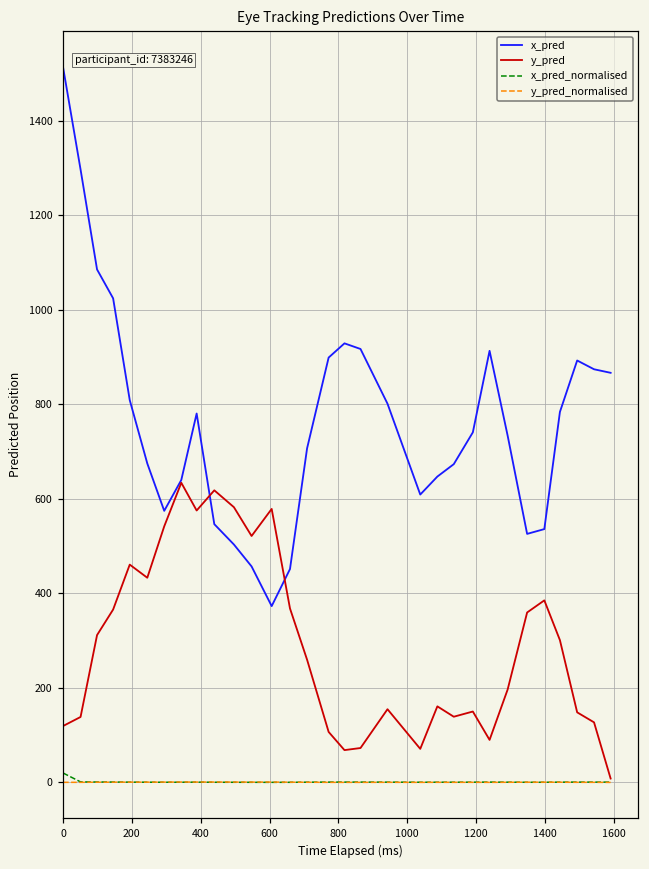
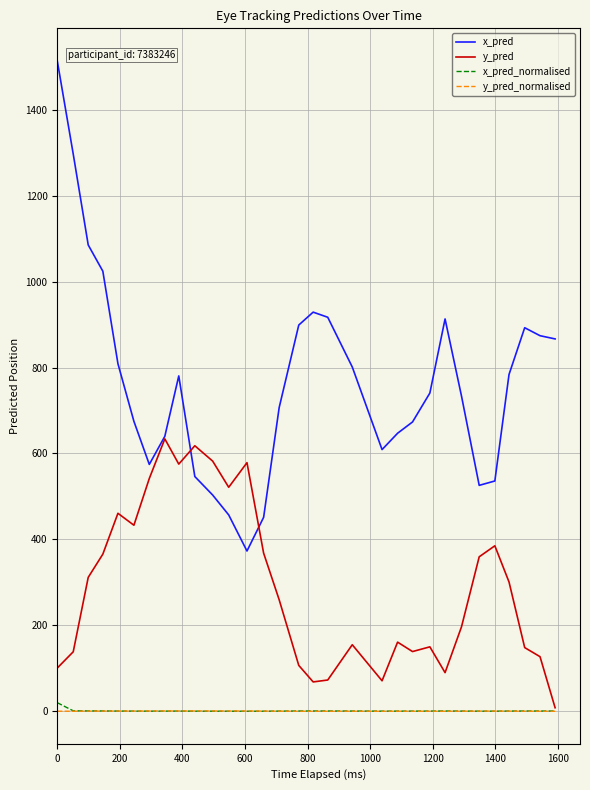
  {
    "y_pred": {
-     "0": 120
+     "0": 100
    },
    "x_pred_normalised": {
      "0": 20
    },
    "y_pred_normalised": {
      "0": 0
    }
  }
